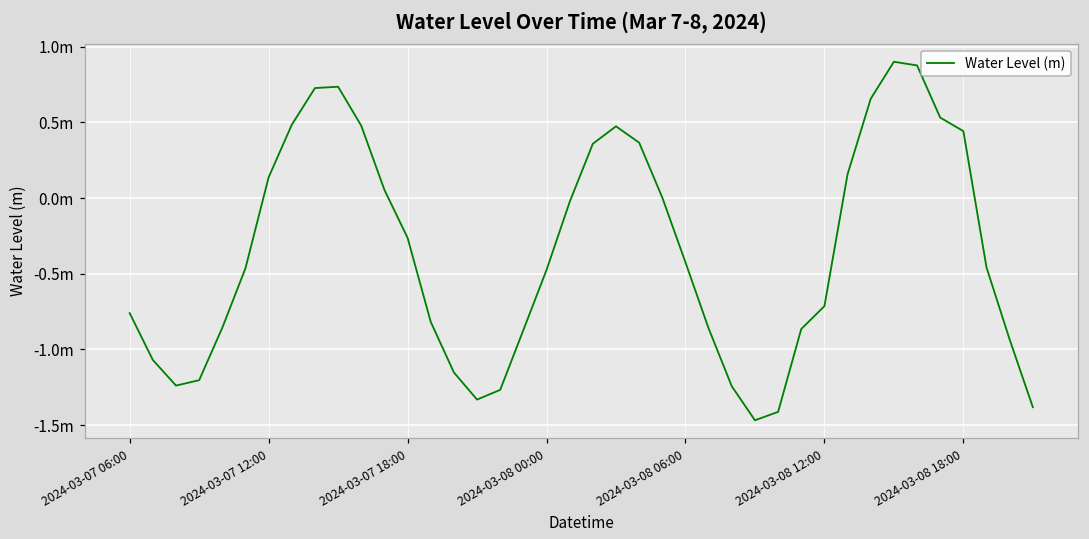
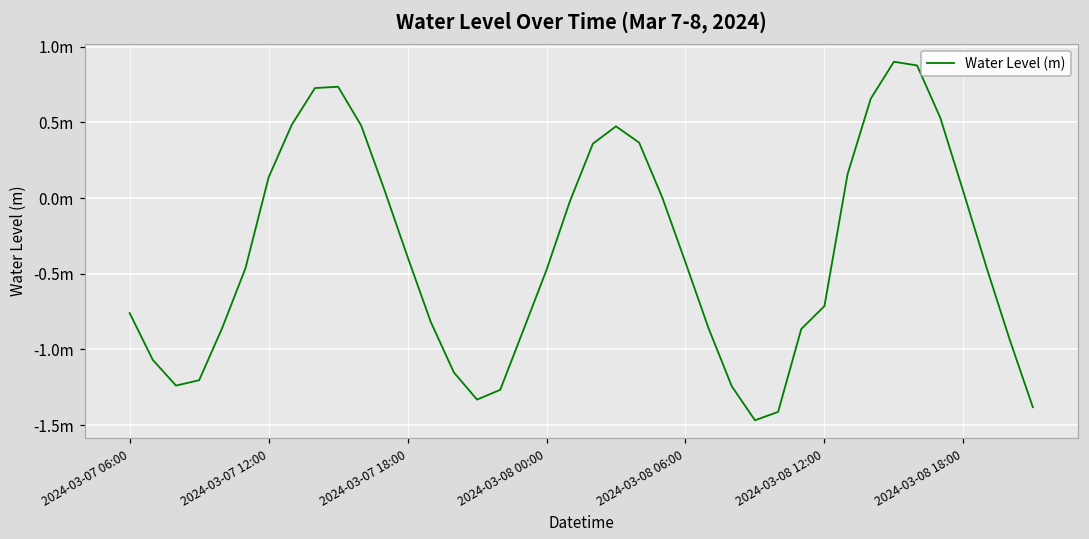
  {
    "2024-03-07 06:00": "-0.76m",
    "2024-03-07 12:00": "0.14m",
-   "2024-03-07 18:00": "-0.26m",
+   "2024-03-07 18:00": "-0.39m",
    "2024-03-08 00:00": "-0.47m",
    "2024-03-08 06:00": "-0.42m",
    "2024-03-08 12:00": "-0.71m",
-   "2024-03-08 18:00": "0.44m"
+   "2024-03-08 18:00": "0.04m"
  }
